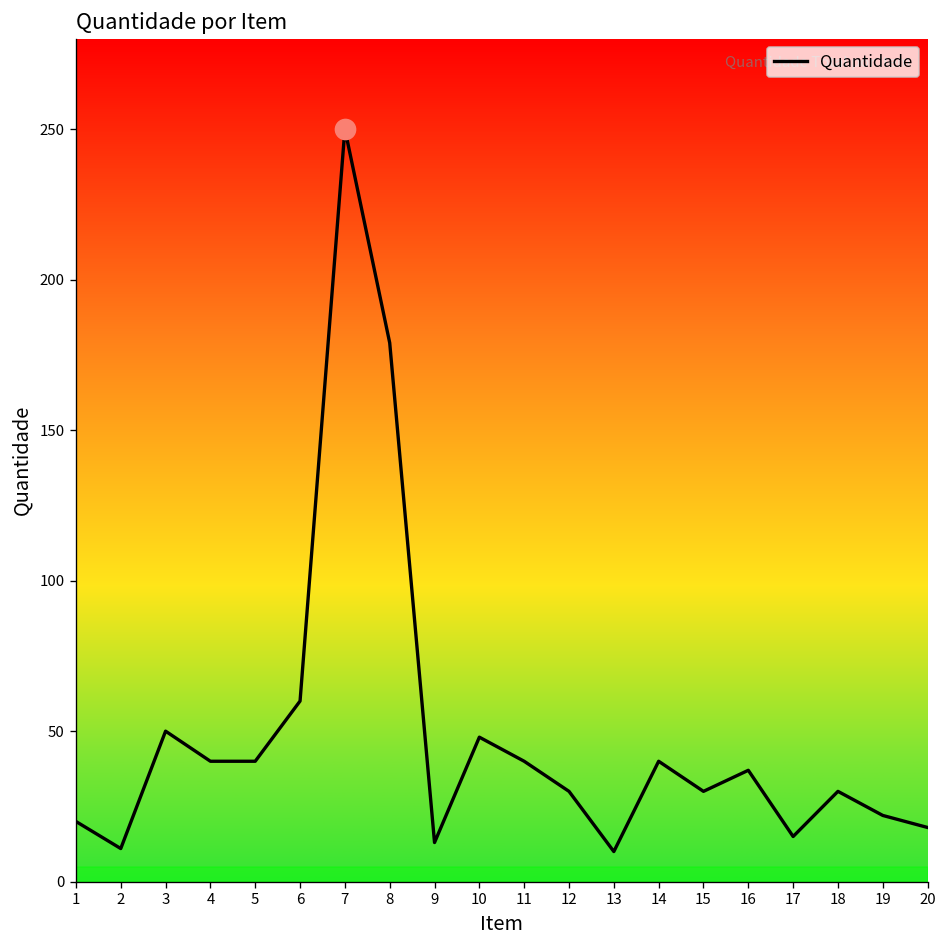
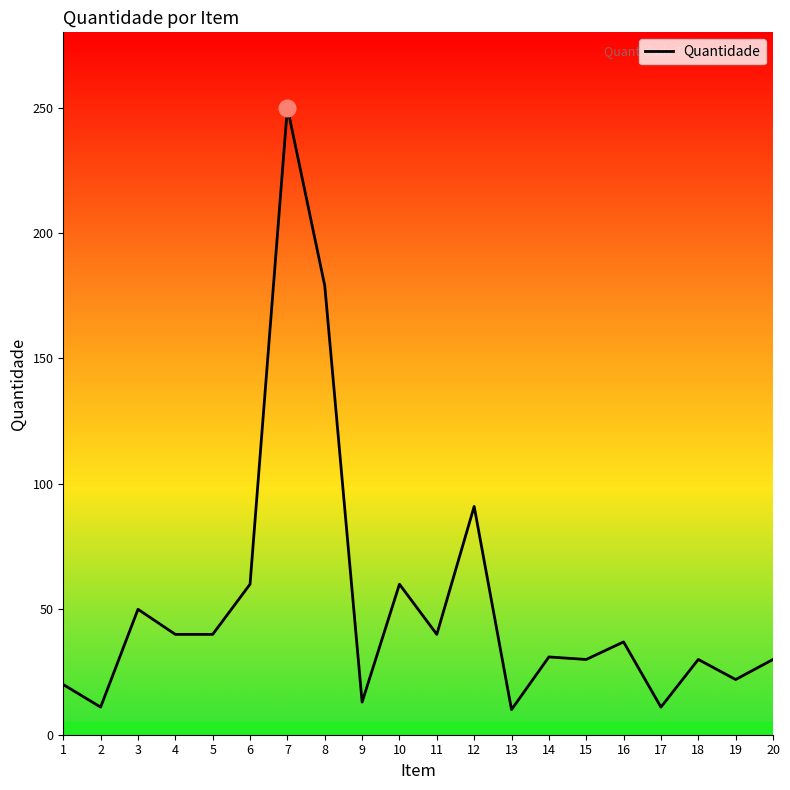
  {
    "Quantidade": {
      "1": 20,
      "2": 11,
      "3": 50,
      "4": 40,
      "5": 40,
      "6": 60,
      "8": 179,
      "9": 13,
-     "10": 48,
+     "10": 60,
      "11": 40,
-     "12": 30,
+     "12": 91,
      "13": 10,
-     "14": 40,
+     "14": 31,
      "15": 30,
      "16": 37,
-     "17": 15,
+     "17": 11,
      "18": 30,
      "19": 22,
-     "20": 18
+     "20": 30
    }
  }
